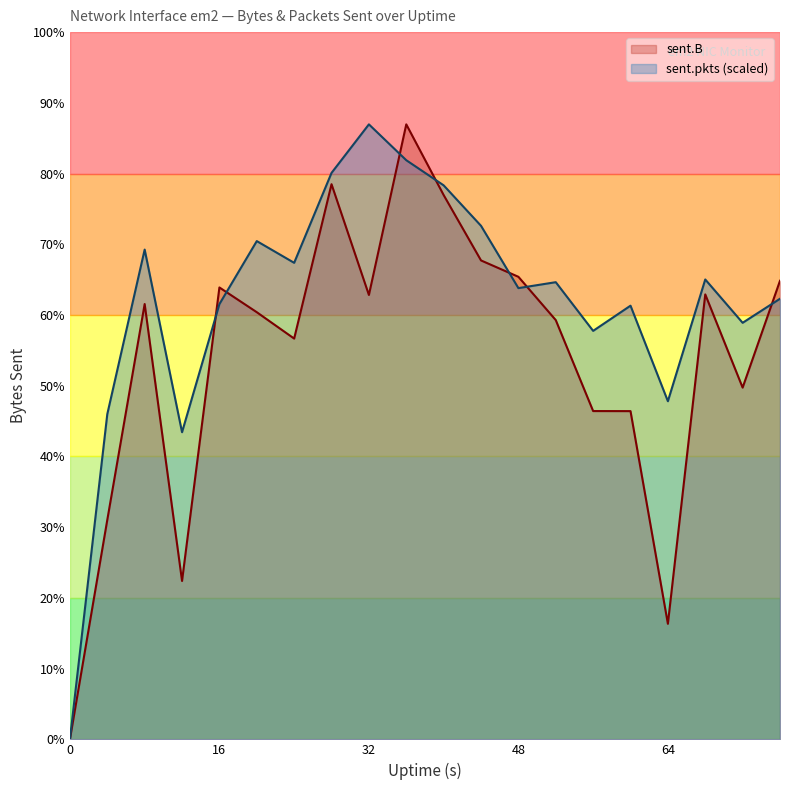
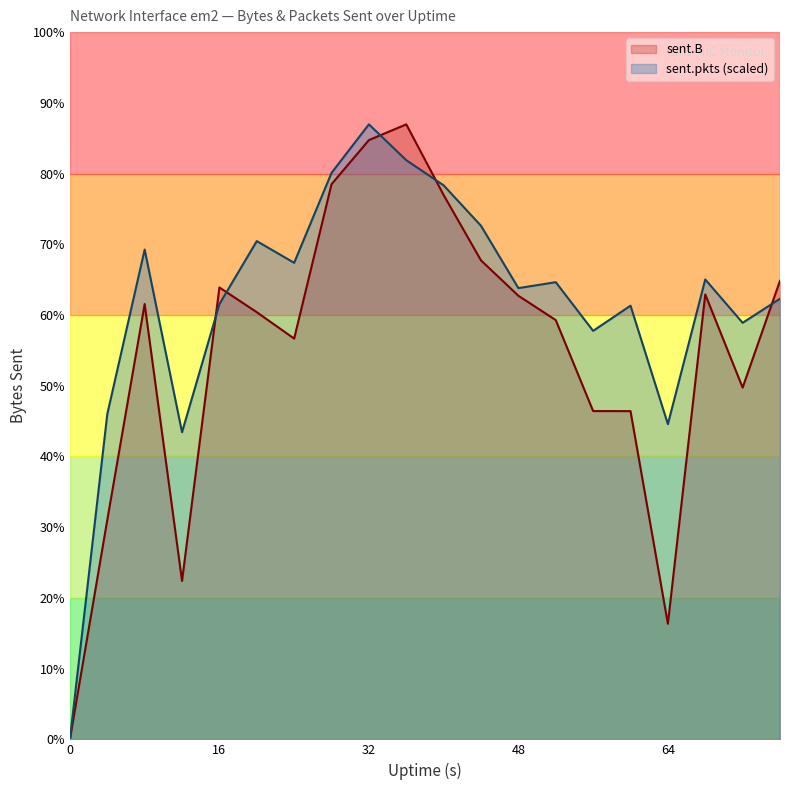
  {
    "sent.B": {
      "16": "64%",
-     "32": "63%",
-     "48": "65%",
+     "32": "85%",
+     "48": "63%",
      "64": "16%"
    },
    "sent.pkts (scaled)": {
      "16": "62%",
      "32": "87%",
      "48": "64%",
-     "64": "48%"
+     "64": "45%"
    }
  }
